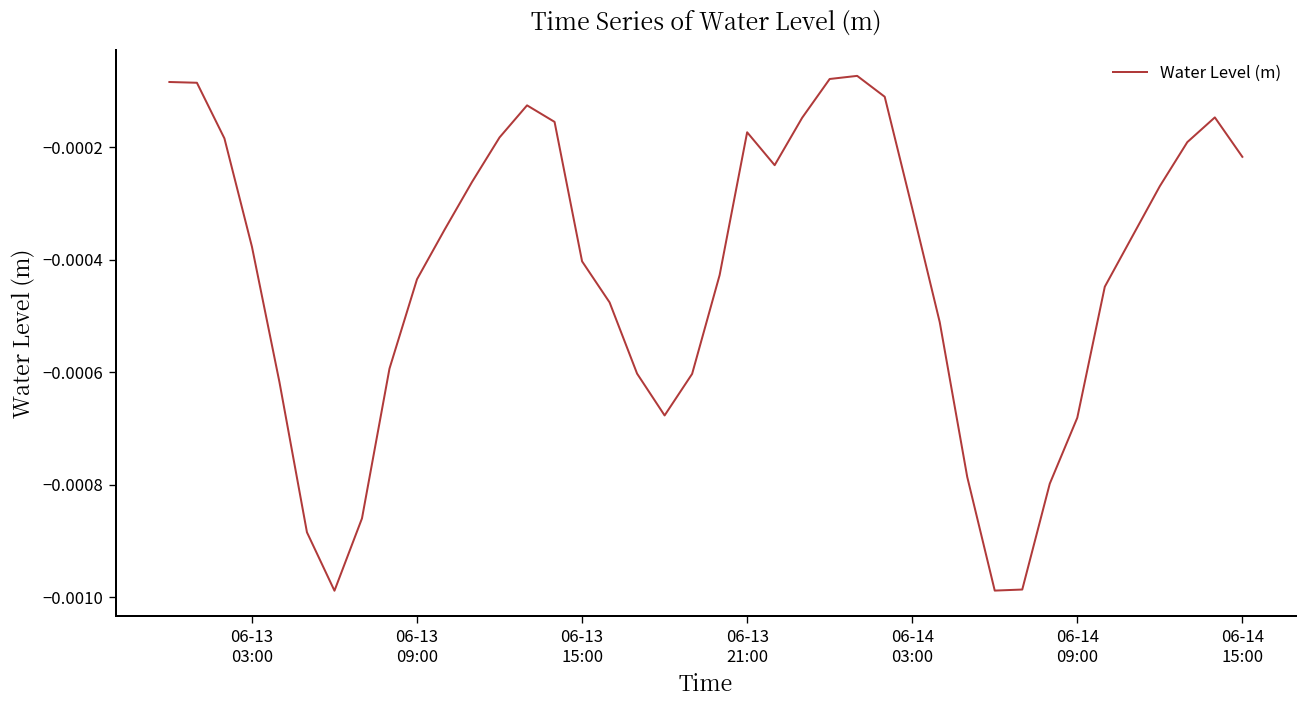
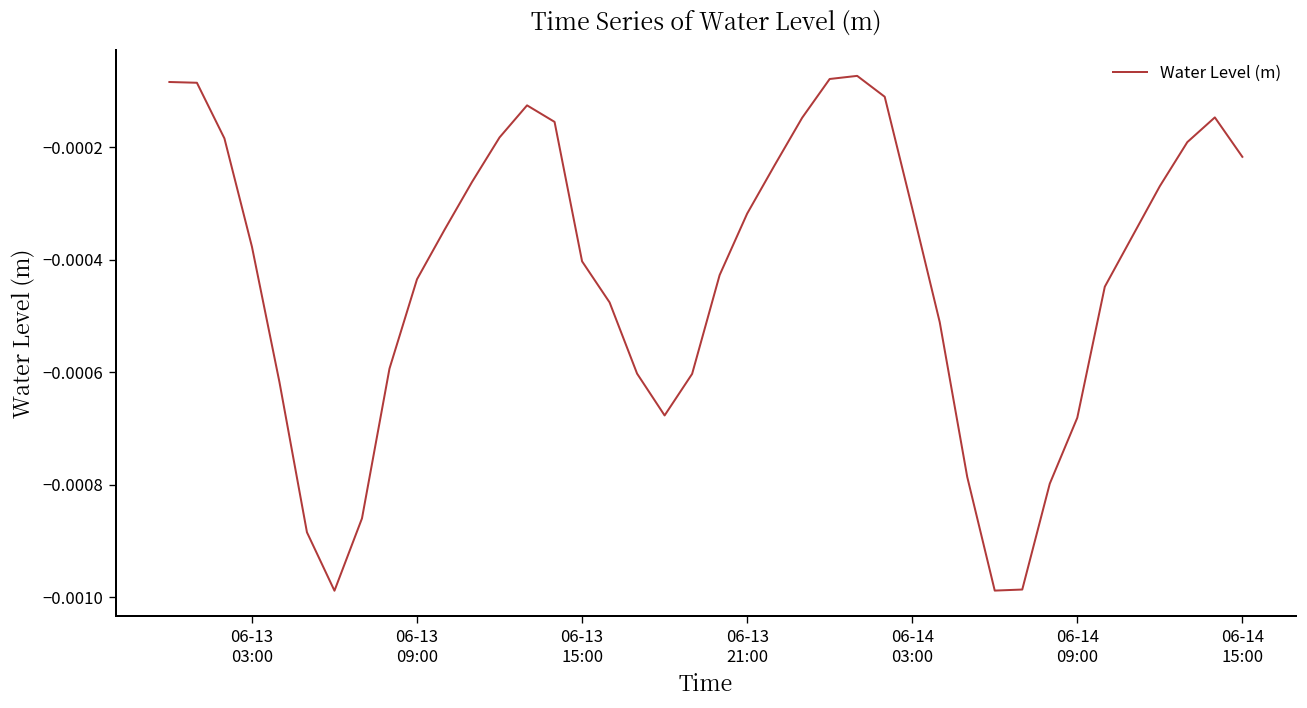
  {
    "06-13 03:00": -0.00038,
    "06-13 09:00": -0.00043,
    "06-13 15:00": -0.00040,
-   "06-13 21:00": -0.00017,
+   "06-13 21:00": -0.00032,
    "06-14 03:00": -0.00031,
    "06-14 09:00": -0.00068,
    "06-14 15:00": -0.00022
  }
